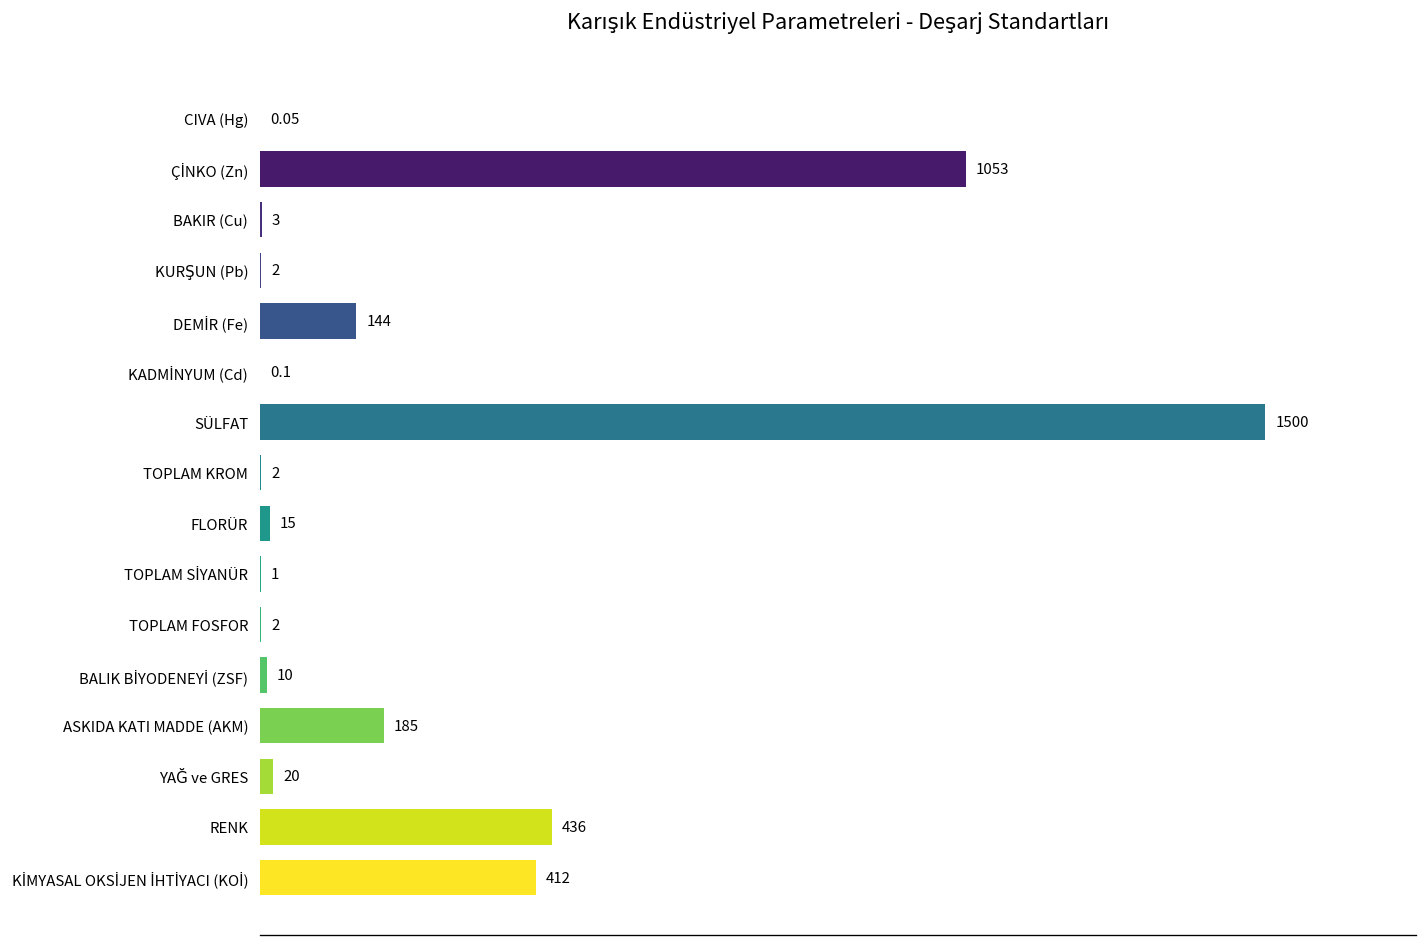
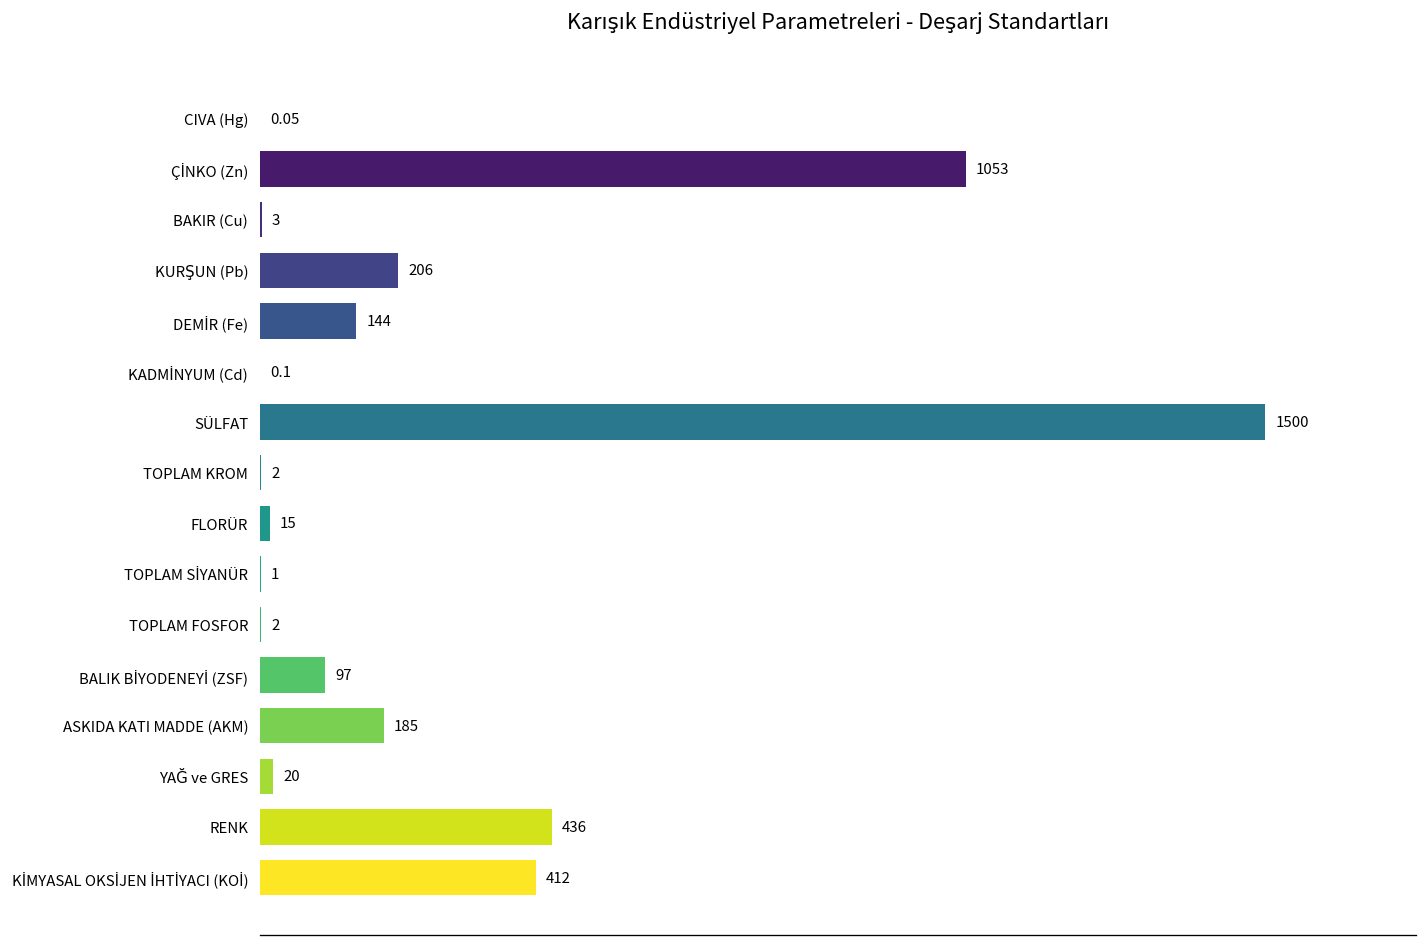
  {
    "CIVA (Hg)": 0.05,
    "ÇİNKO (Zn)": 1053,
    "BAKIR (Cu)": 3,
-   "KURŞUN (Pb)": 2,
+   "KURŞUN (Pb)": 206,
    "DEMİR (Fe)": 144,
    "KADMİNYUM (Cd)": 0.1,
    "SÜLFAT": 1500,
    "TOPLAM KROM": 2,
    "FLORÜR": 15,
    "TOPLAM SİYANÜR": 1,
    "TOPLAM FOSFOR": 2,
-   "BALIK BİYODENEYİ (ZSF)": 10,
+   "BALIK BİYODENEYİ (ZSF)": 97,
    "ASKIDA KATI MADDE (AKM)": 185,
    "YAĞ ve GRES": 20,
    "RENK": 436,
    "KİMYASAL OKSİJEN İHTİYACI (KOİ)": 412
  }
